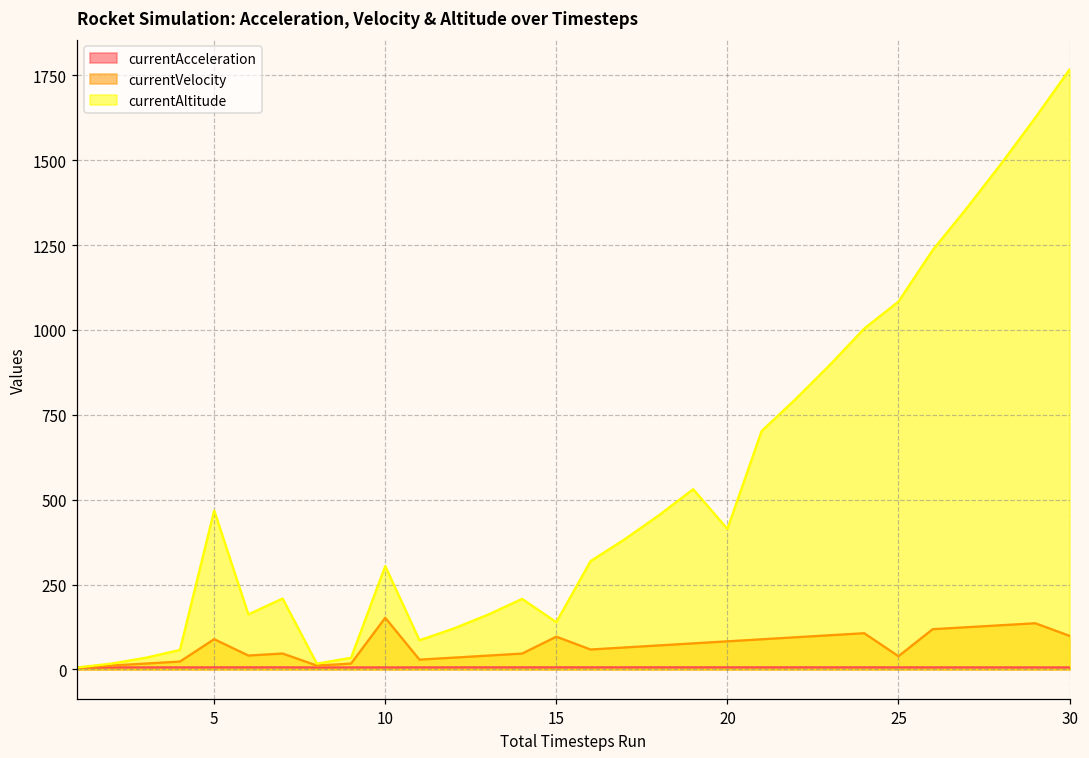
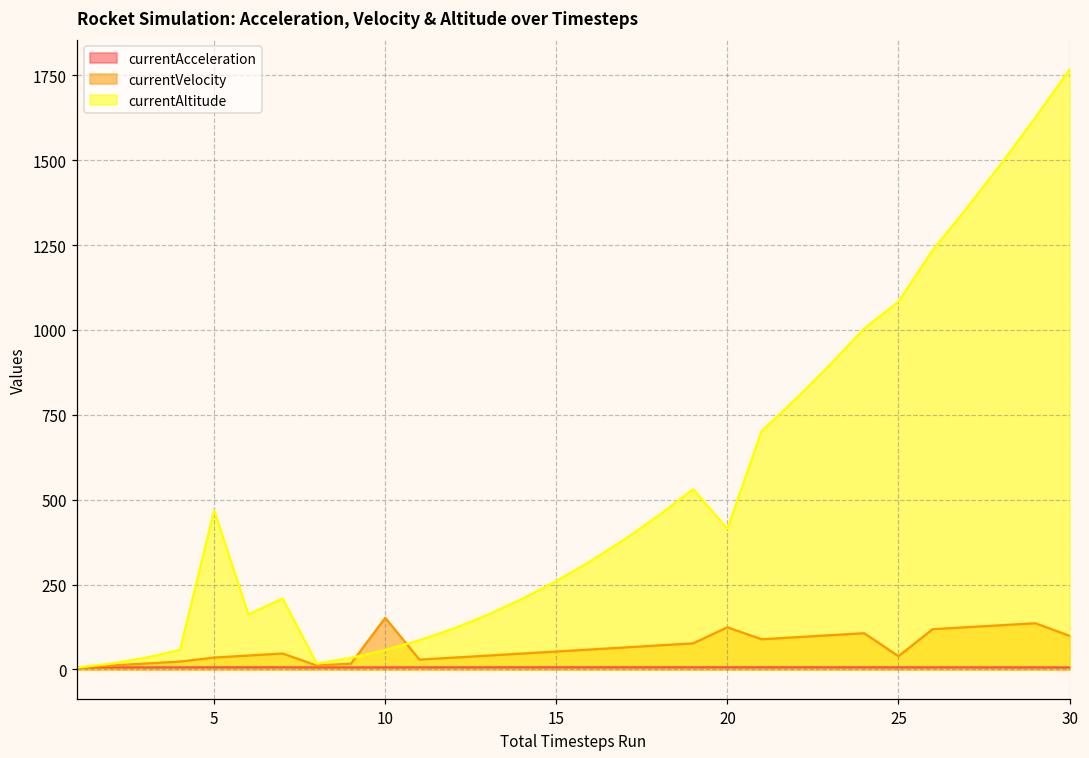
  {
    "currentAcceleration": {
      "5": 10,
      "10": 10,
      "15": 10,
      "20": 10,
      "25": 10,
      "30": 10
    },
    "currentVelocity": {
-     "5": 90,
+     "5": 30,
      "10": 150,
-     "15": 100,
-     "20": 80,
+     "15": 50,
+     "20": 120,
      "25": 40,
      "30": 100
    },
    "currentAltitude": {
      "5": 470,
-     "10": 300,
-     "15": 140,
+     "10": 60,
+     "15": 260,
      "20": 410,
      "25": 1080,
      "30": 1770
    }
  }
